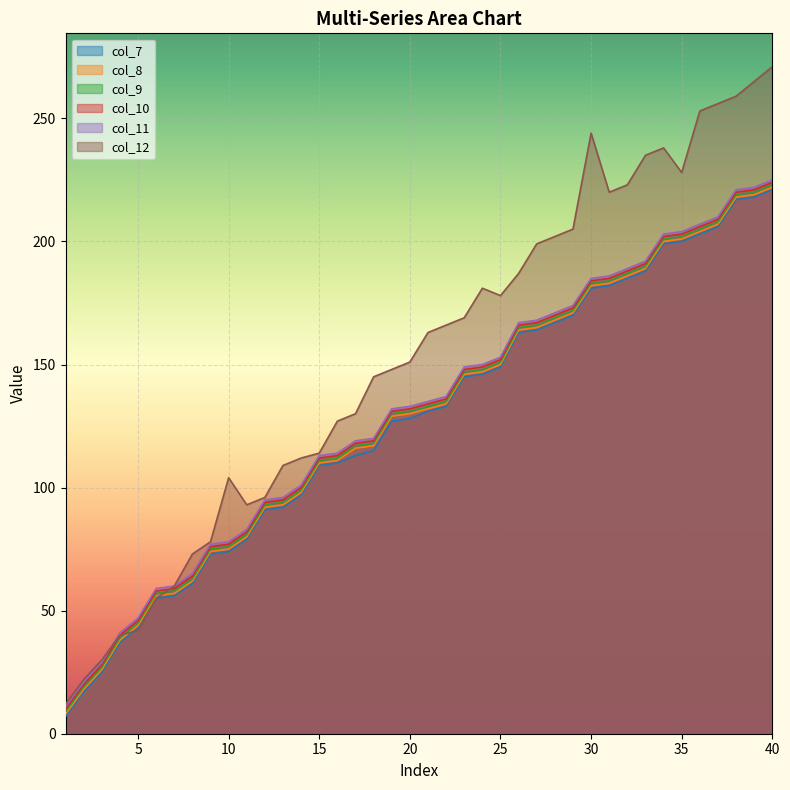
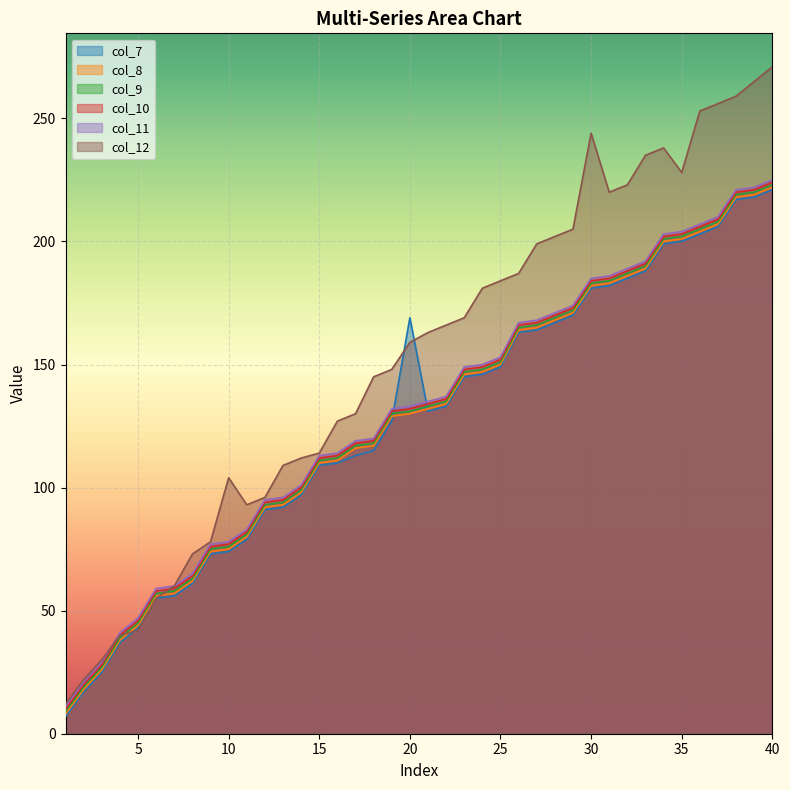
  {
    "col_7": {
-     "20": 128
+     "20": 169
    },
    "col_12": {
      "10": 104,
-     "20": 151,
-     "25": 178,
+     "20": 159,
+     "25": 184,
      "30": 244,
      "35": 228,
      "40": 271
    }
  }
